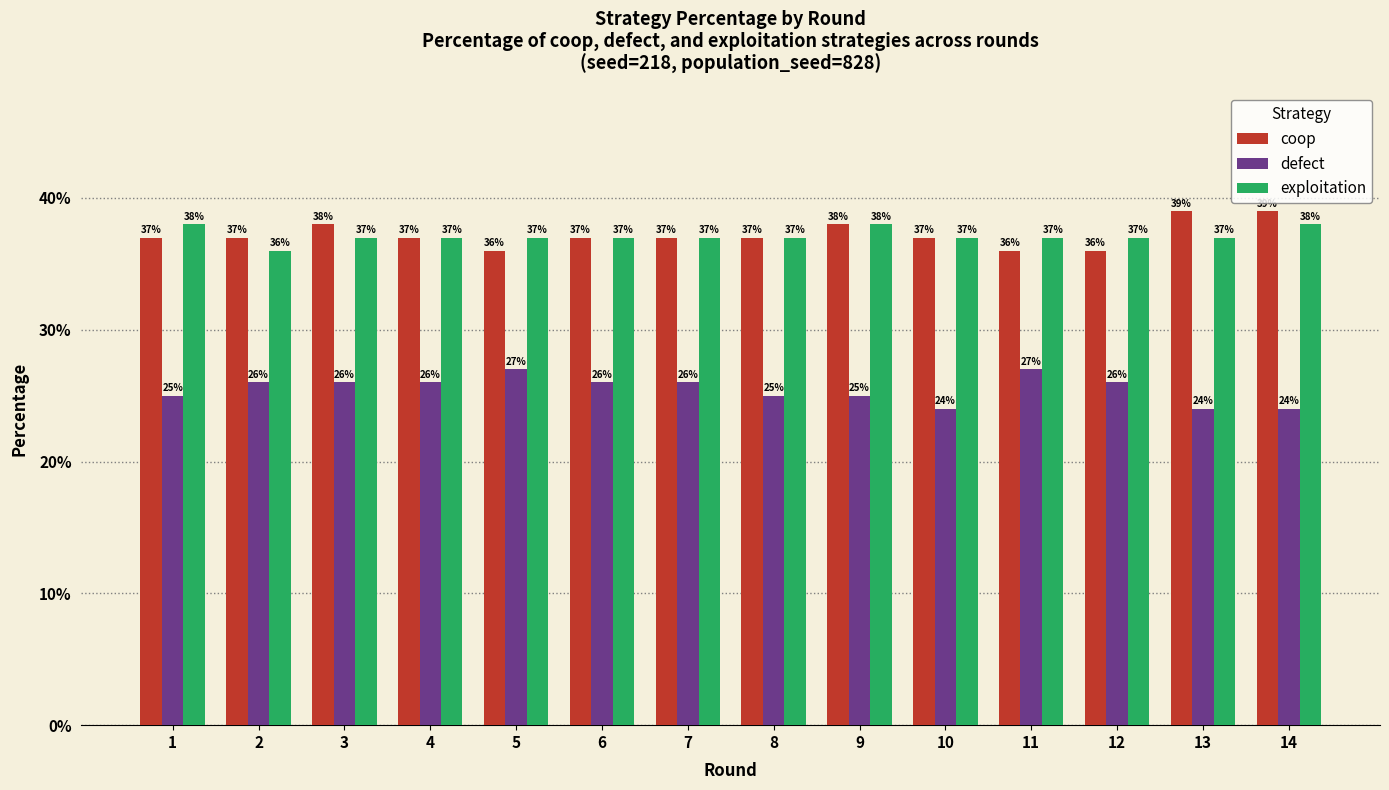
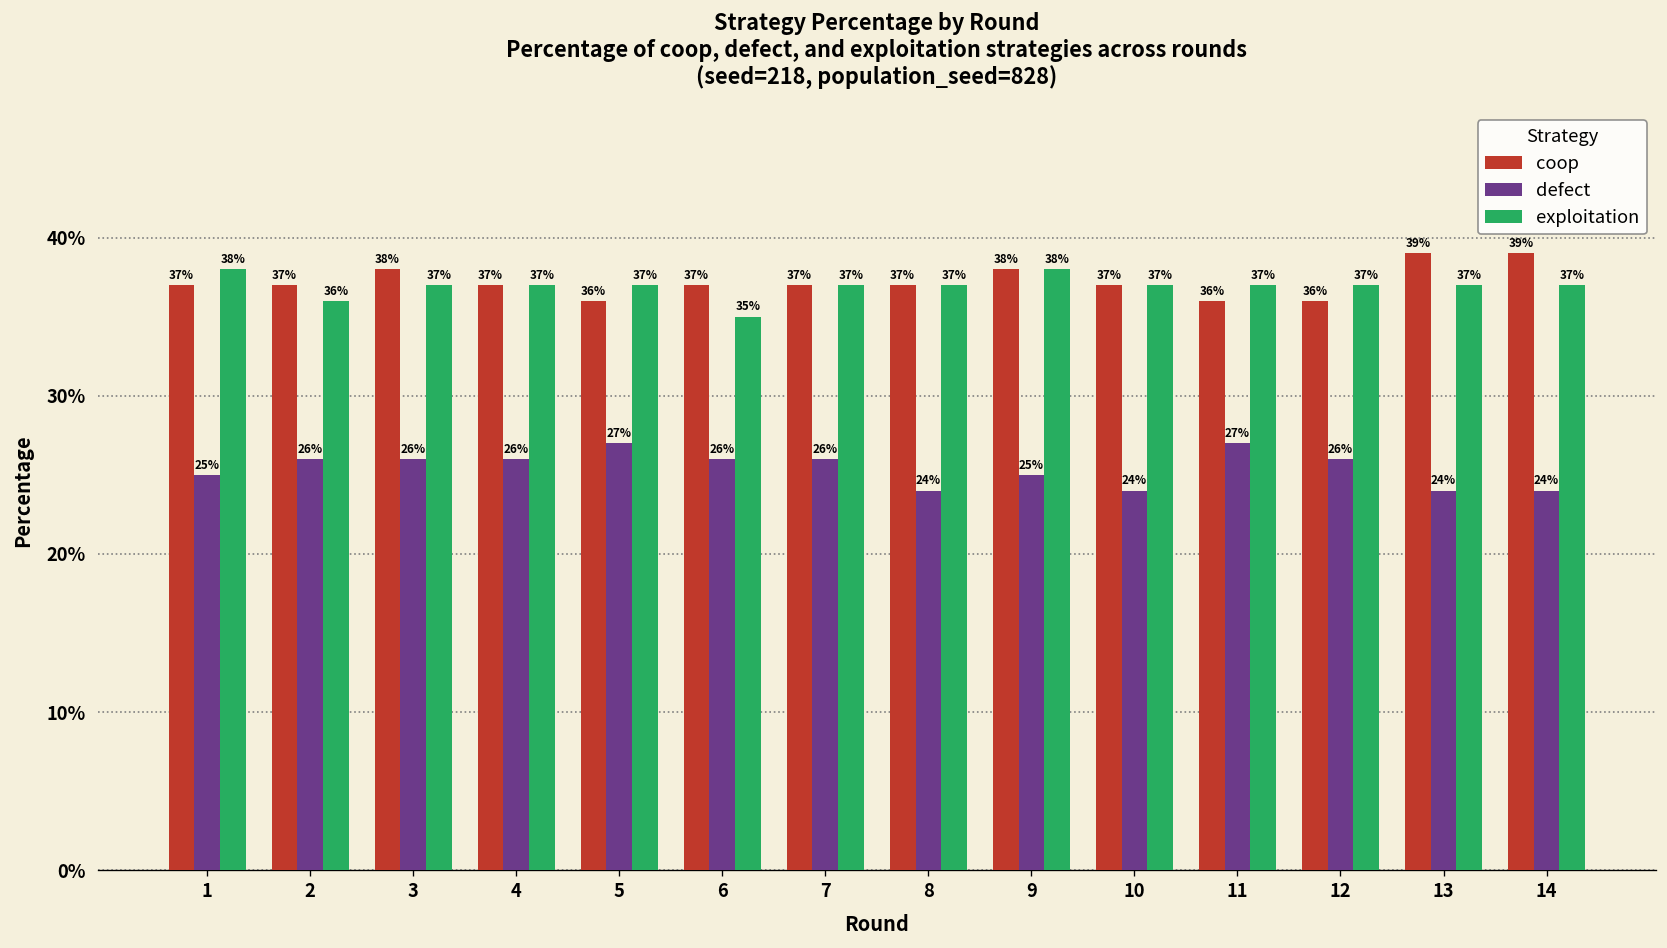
  {
    "coop": {
      "1": "37%",
      "2": "37%",
      "3": "38%",
      "4": "37%",
      "5": "36%",
      "6": "37%",
      "7": "37%",
      "8": "37%",
      "9": "38%",
      "10": "37%",
      "11": "36%",
      "12": "36%",
      "13": "39%"
    },
    "defect": {
      "1": "25%",
      "2": "26%",
      "3": "26%",
      "4": "26%",
      "5": "27%",
      "6": "26%",
      "7": "26%",
-     "8": "25%",
+     "8": "24%",
      "9": "25%",
      "10": "24%",
      "11": "27%",
      "12": "26%",
      "13": "24%",
      "14": "24%"
    },
    "exploitation": {
      "1": "38%",
      "2": "36%",
      "3": "37%",
      "4": "37%",
      "5": "37%",
-     "6": "37%",
+     "6": "35%",
      "7": "37%",
      "8": "37%",
      "9": "38%",
      "10": "37%",
      "11": "37%",
      "12": "37%",
      "13": "37%",
-     "14": "38%"
+     "14": "37%"
    }
  }
